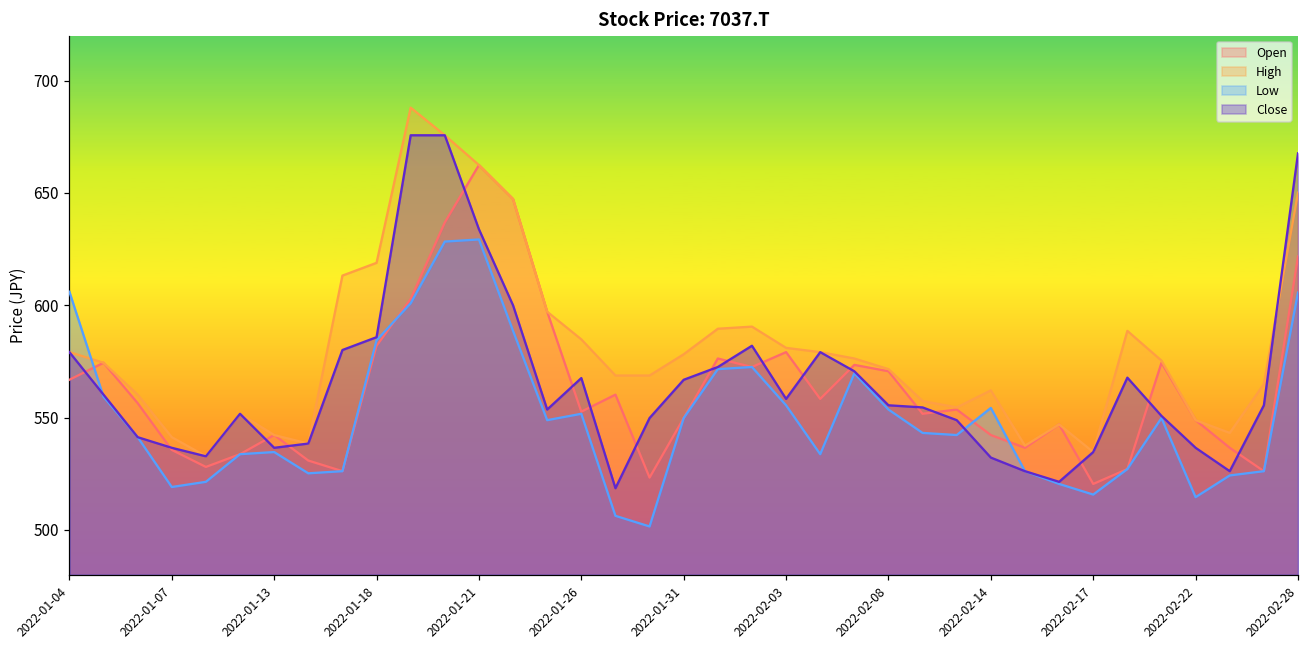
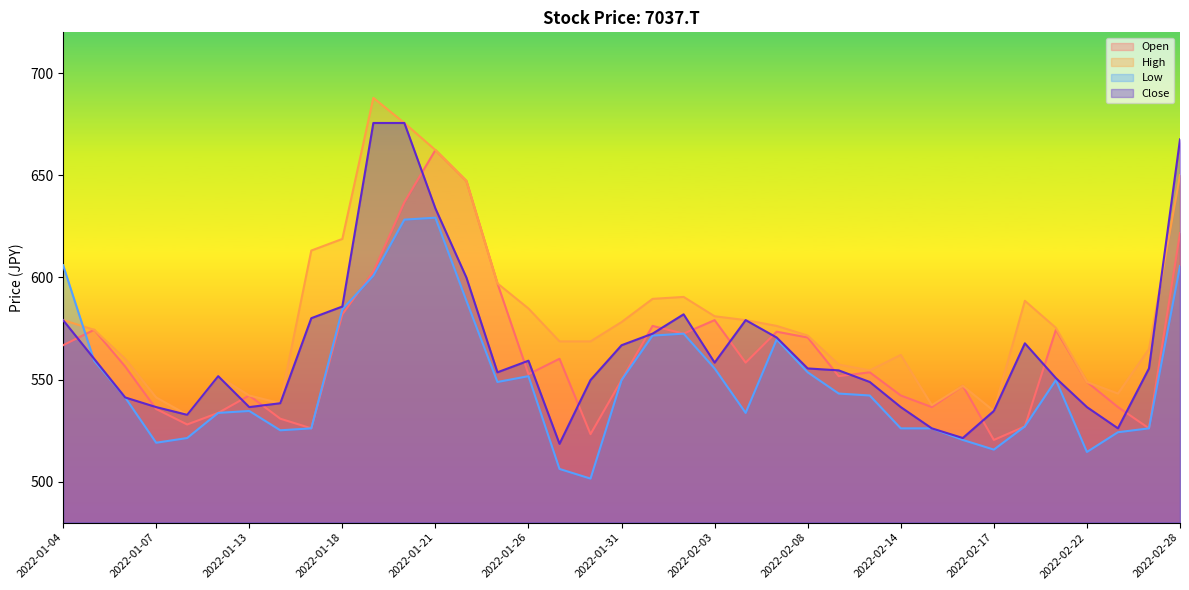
  {
    "Low": {
      "2022-01-04": 606,
      "2022-01-07": 519,
      "2022-01-13": 535,
      "2022-01-18": 584,
      "2022-01-21": 629,
      "2022-02-03": 555,
      "2022-02-08": 554,
-     "2022-02-14": 554,
+     "2022-02-14": 526,
      "2022-02-17": 516,
      "2022-02-22": 515,
      "2022-02-28": 606
    },
    "Close": {
      "2022-01-13": 537,
      "2022-01-18": 586,
      "2022-01-21": 634,
-     "2022-01-26": 568,
+     "2022-01-26": 559,
      "2022-01-31": 567,
      "2022-02-03": 558,
      "2022-02-08": 555,
-     "2022-02-14": 532,
+     "2022-02-14": 537,
      "2022-02-22": 537,
      "2022-02-28": 668
    }
  }
